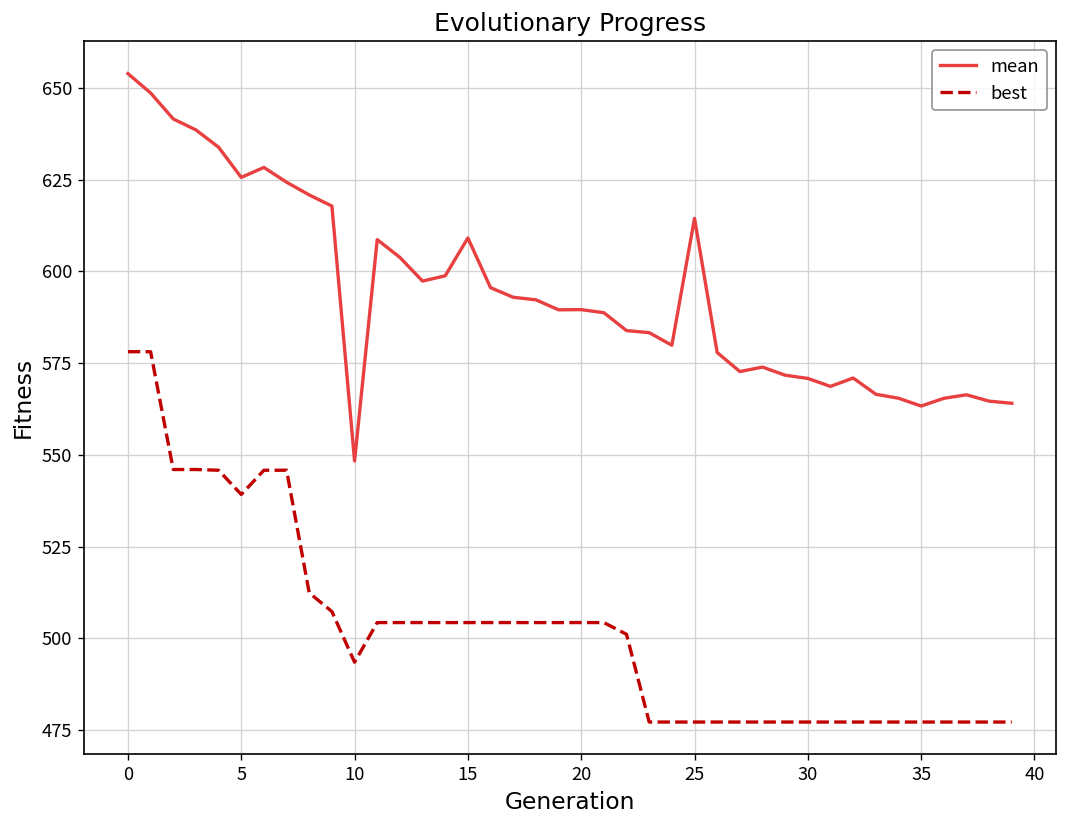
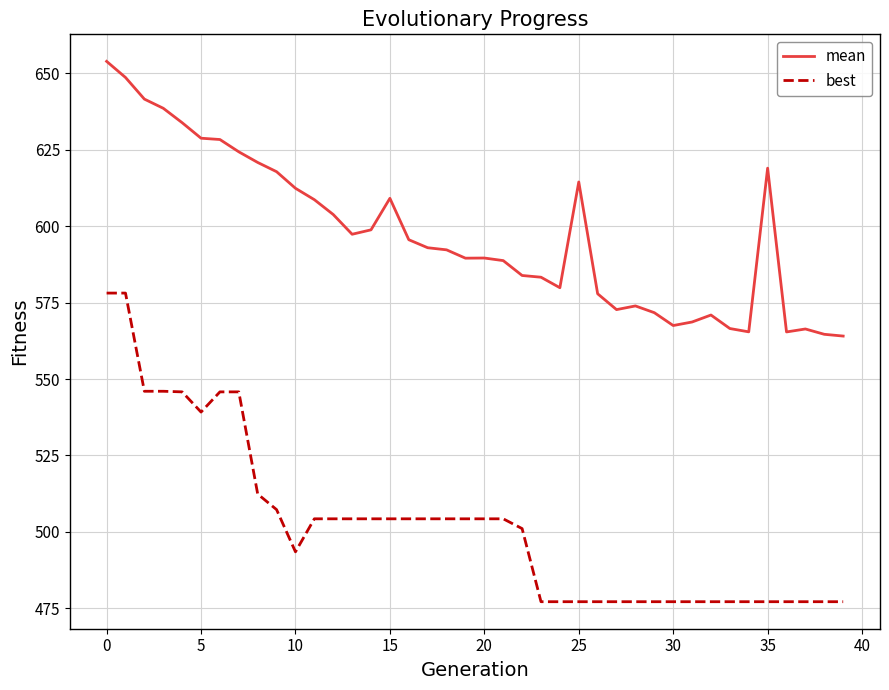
  {
    "mean": {
      "0": 654,
-     "5": 626,
-     "10": 548,
+     "5": 629,
+     "10": 612,
      "15": 609,
      "20": 590,
      "25": 614,
-     "30": 571,
-     "35": 563
+     "30": 567,
+     "35": 619
    },
    "best": {
      "0": 578,
      "5": 539,
      "10": 494,
      "15": 504,
      "20": 504,
      "25": 477,
      "30": 477,
      "35": 477
    }
  }
